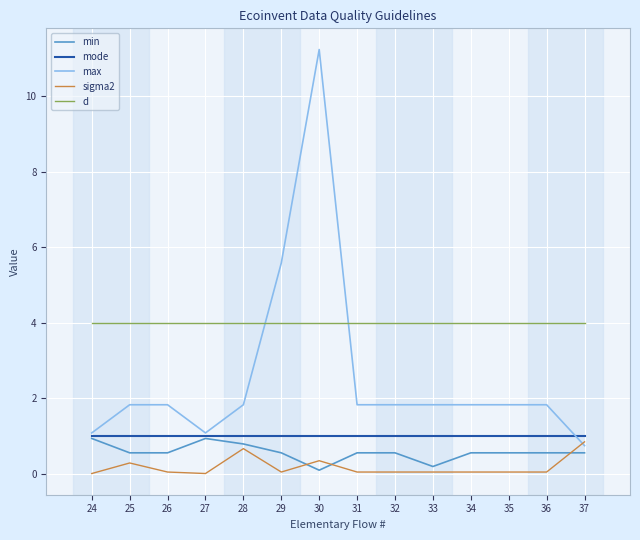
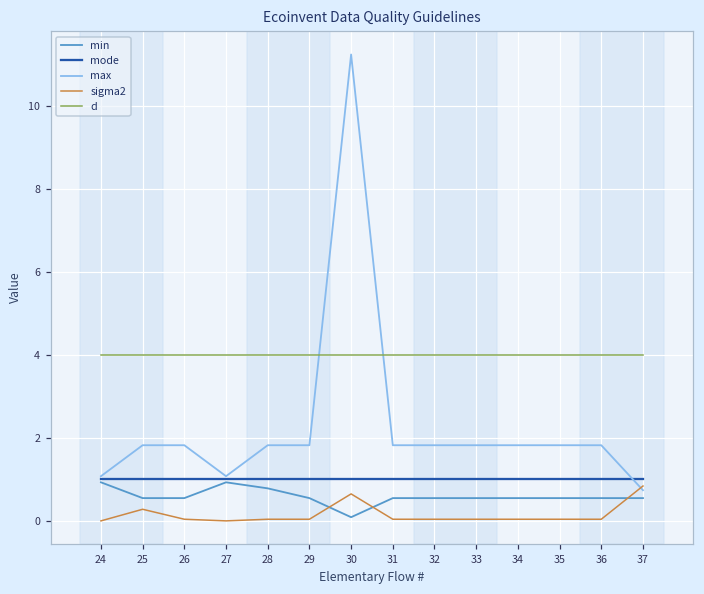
  {
    "min": {
      "24": 0.9,
      "25": 0.5,
      "26": 0.5,
      "27": 0.9,
      "28": 0.8,
      "29": 0.5,
      "30": 0.1,
      "31": 0.5,
      "32": 0.5,
-     "33": 0.2,
+     "33": 0.5,
      "34": 0.5,
      "35": 0.5,
      "36": 0.5,
      "37": 0.5
    },
    "mode": {
      "24": 1.0,
      "25": 1.0,
      "26": 1.0,
      "27": 1.0,
      "28": 1.0,
      "29": 1.0,
      "30": 1.0,
      "31": 1.0,
      "32": 1.0,
      "33": 1.0,
      "34": 1.0,
      "35": 1.0,
      "36": 1.0,
      "37": 1.0
    },
    "max": {
      "24": 1.1,
      "25": 1.8,
      "26": 1.8,
      "27": 1.1,
      "28": 1.8,
-     "29": 5.6,
+     "29": 1.8,
      "30": 11.2,
      "31": 1.8,
      "32": 1.8,
      "33": 1.8,
      "34": 1.8,
      "35": 1.8,
      "36": 1.8,
      "37": 0.7
    },
    "sigma2": {
      "24": 0.0,
      "25": 0.3,
      "26": 0.0,
      "27": 0.0,
-     "28": 0.7,
+     "28": 0.0,
      "29": 0.0,
-     "30": 0.3,
+     "30": 0.7,
      "31": 0.0,
      "32": 0.0,
      "33": 0.0,
      "34": 0.0,
      "35": 0.0,
      "36": 0.0,
      "37": 0.8
    },
    "d": {
      "24": 4.0,
      "25": 4.0,
      "26": 4.0,
      "27": 4.0,
      "28": 4.0,
      "29": 4.0,
      "30": 4.0,
      "31": 4.0,
      "32": 4.0,
      "33": 4.0,
      "34": 4.0,
      "35": 4.0,
      "36": 4.0,
      "37": 4.0
    }
  }
